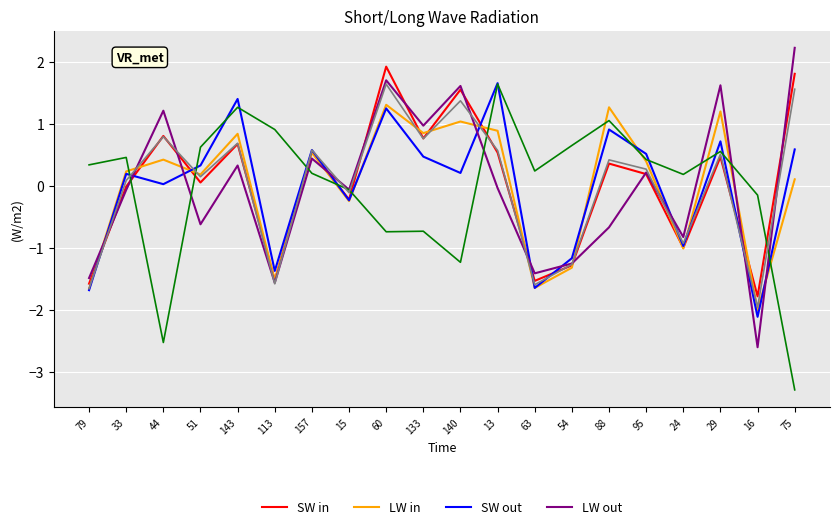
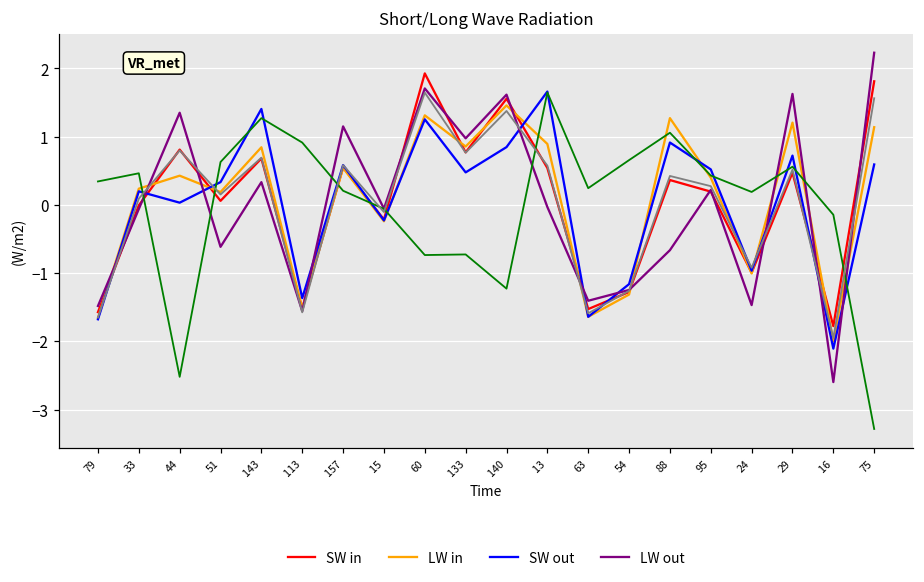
  {
    "SW in": {
      "79": -1.6,
      "33": 0.0,
      "51": 0.1,
      "60": 1.9,
      "140": 1.6,
      "63": -1.5,
      "88": 0.4,
      "29": 0.5,
      "16": -1.8,
      "75": 1.8
    },
    "LW in": {
      "44": 0.4,
      "143": 0.8,
      "60": 1.3,
      "133": 0.9,
-     "140": 1.0,
+     "140": 1.5,
      "13": 0.9,
      "88": 1.3,
      "29": 1.2,
      "16": -2.0,
-     "75": 0.1
+     "75": 1.1
    },
    "SW out": {
      "44": 0.0,
      "51": 0.3,
      "143": 1.4,
      "113": -1.4,
      "60": 1.3,
      "133": 0.5,
-     "140": 0.2,
+     "140": 0.8,
      "54": -1.2,
      "88": 0.9,
      "95": 0.5,
      "29": 0.7,
      "16": -2.1,
      "75": 0.6
    },
    "LW out": {
      "79": -1.5,
      "33": -0.1,
-     "44": 1.2,
+     "44": 1.4,
      "51": -0.6,
      "143": 0.3,
-     "157": 0.4,
+     "157": 1.2,
      "60": 1.7,
      "133": 1.0,
      "140": 1.6,
      "13": 0.0,
      "63": -1.4,
      "88": -0.7,
-     "24": -0.8,
+     "24": -1.5,
      "29": 1.6,
      "16": -2.6,
      "75": 2.2
    }
  }
